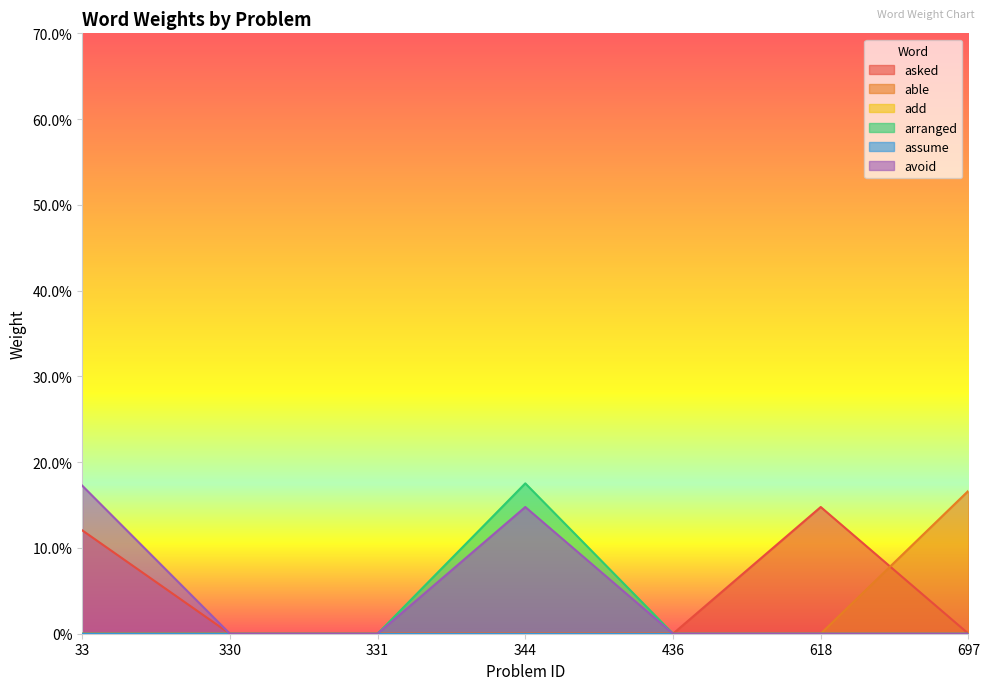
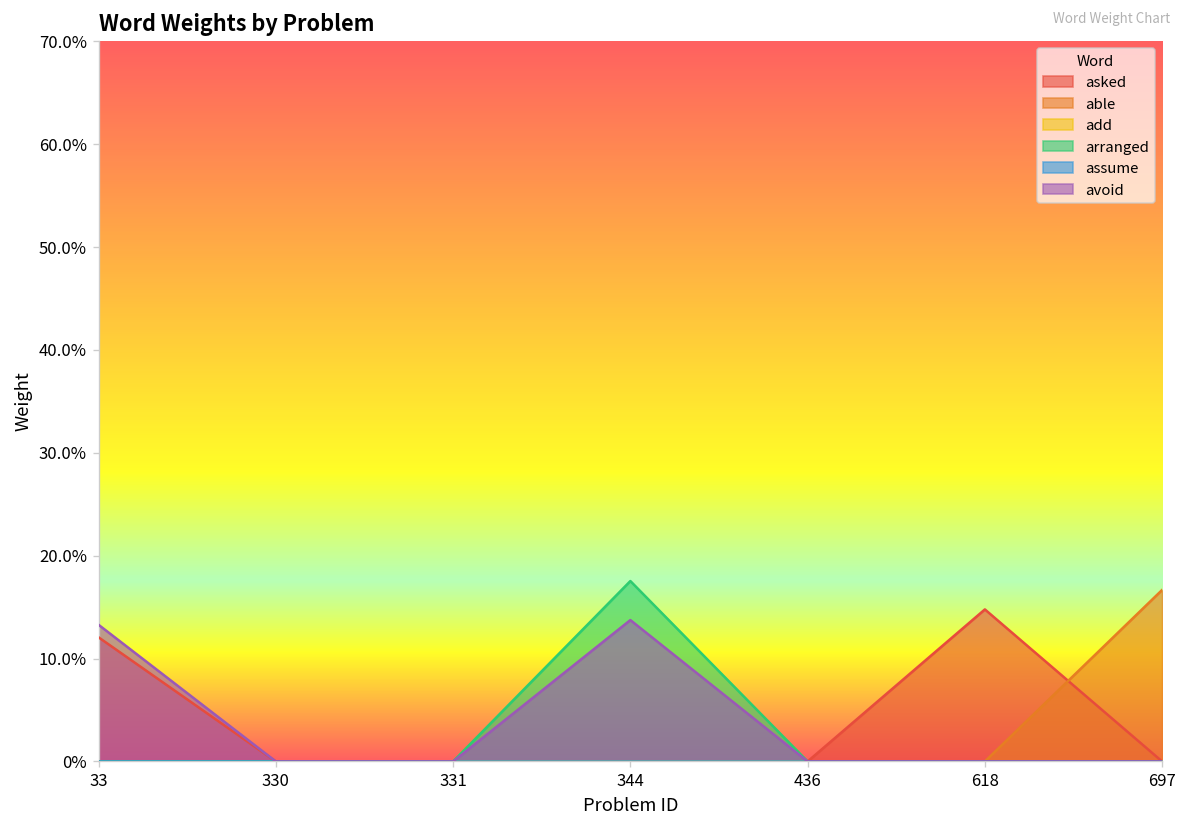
  {
    "arranged": {
      "344": "18%"
    },
    "avoid": {
-     "33": "17%",
-     "344": "15%"
+     "33": "13%",
+     "344": "14%"
    }
  }
